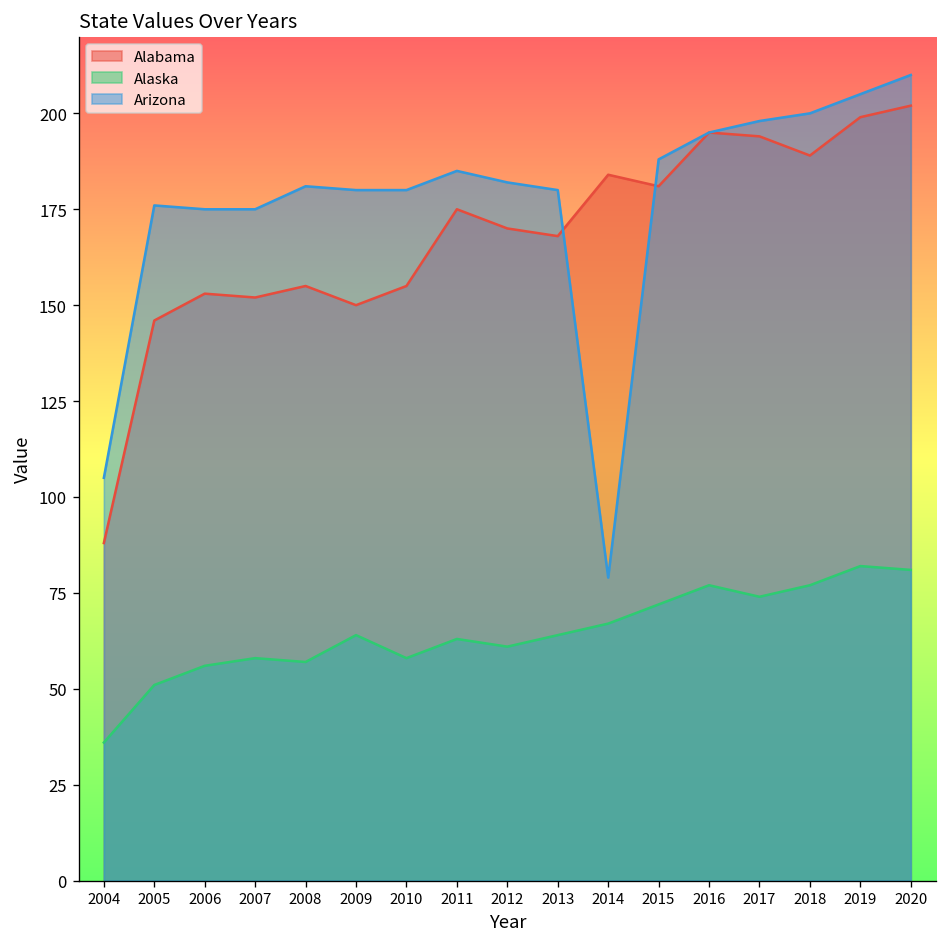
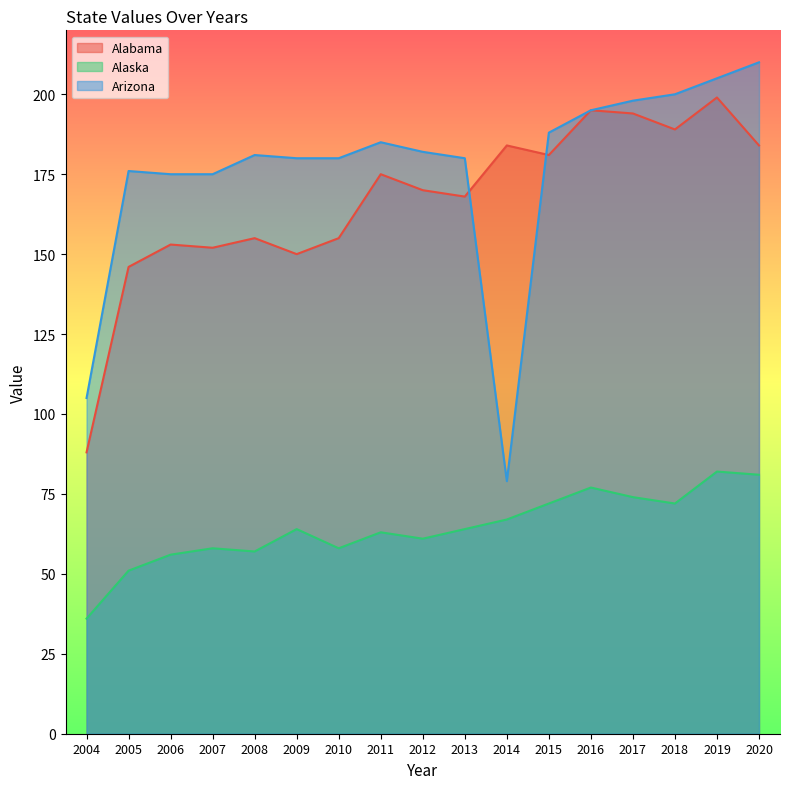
  {
    "Alabama": {
      "2004": 88,
      "2005": 146,
      "2006": 153,
      "2007": 152,
      "2008": 155,
      "2009": 150,
      "2010": 155,
      "2011": 175,
      "2012": 170,
      "2013": 168,
      "2014": 184,
      "2015": 181,
      "2017": 194,
      "2018": 189,
      "2019": 199,
-     "2020": 202
+     "2020": 184
    },
    "Alaska": {
      "2004": 36,
      "2005": 51,
      "2006": 56,
      "2007": 58,
      "2008": 57,
      "2009": 64,
      "2010": 58,
      "2011": 63,
      "2012": 61,
      "2013": 64,
      "2014": 67,
      "2015": 72,
      "2016": 77,
      "2017": 74,
-     "2018": 77,
+     "2018": 72,
      "2019": 82,
      "2020": 81
    },
    "Arizona": {
      "2004": 105,
      "2005": 176,
      "2006": 175,
      "2007": 175,
      "2008": 181,
      "2009": 180,
      "2010": 180,
      "2011": 185,
      "2012": 182,
      "2013": 180,
      "2014": 79,
      "2015": 188,
      "2017": 198,
      "2018": 200,
      "2019": 205,
      "2020": 210
    }
  }
